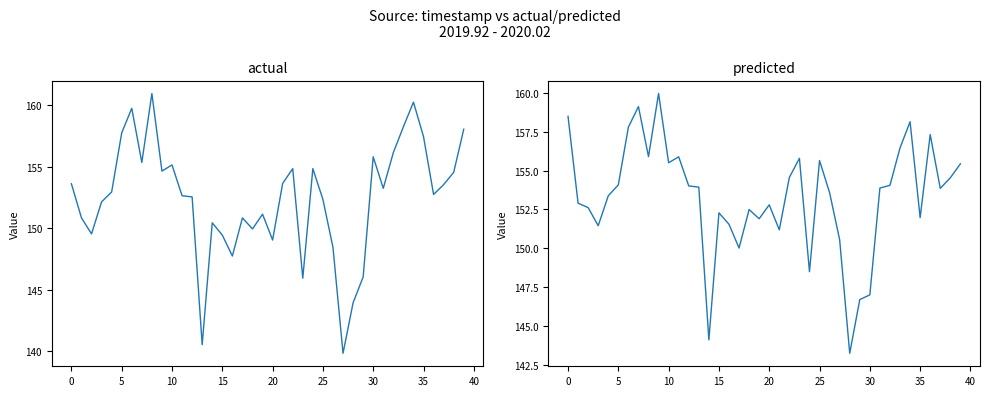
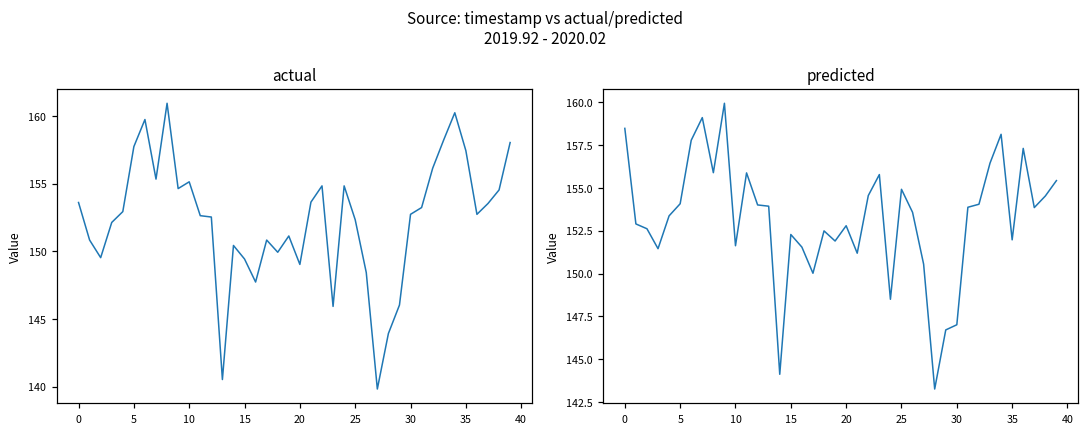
  {
    "actual": {
      "0": 153.6,
      "5": 157.7,
      "10": 155.1,
      "15": 149.4,
      "20": 149.0,
      "25": 152.3,
-     "30": 155.8,
+     "30": 152.7,
      "35": 157.4
    },
    "predicted": {
      "0": 158.5,
      "5": 154.1,
-     "10": 155.5,
+     "10": 151.6,
      "15": 152.3,
      "20": 152.8,
-     "25": 155.6,
+     "25": 154.9,
      "30": 147.0,
      "35": 152.0
    }
  }
